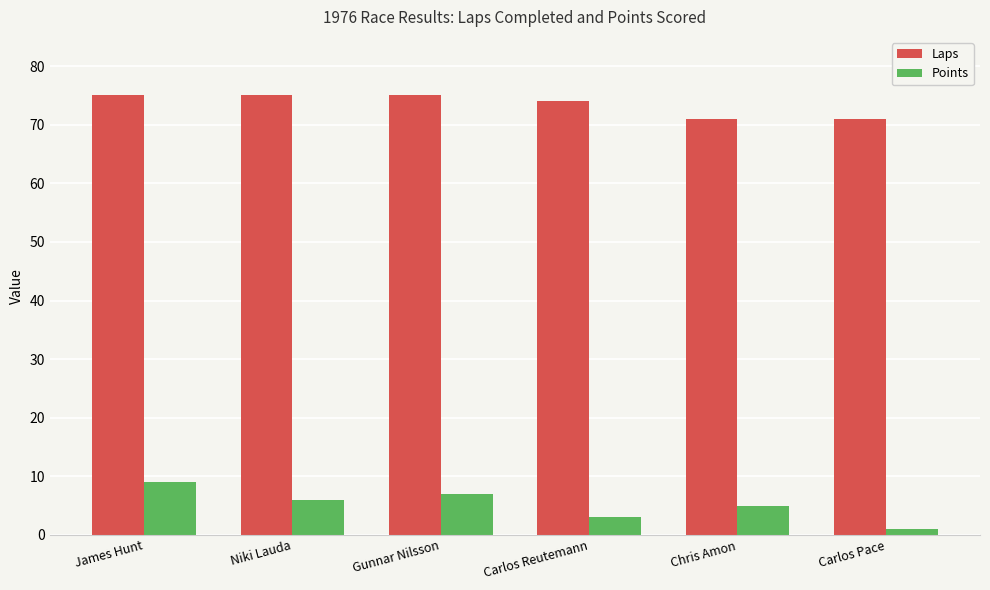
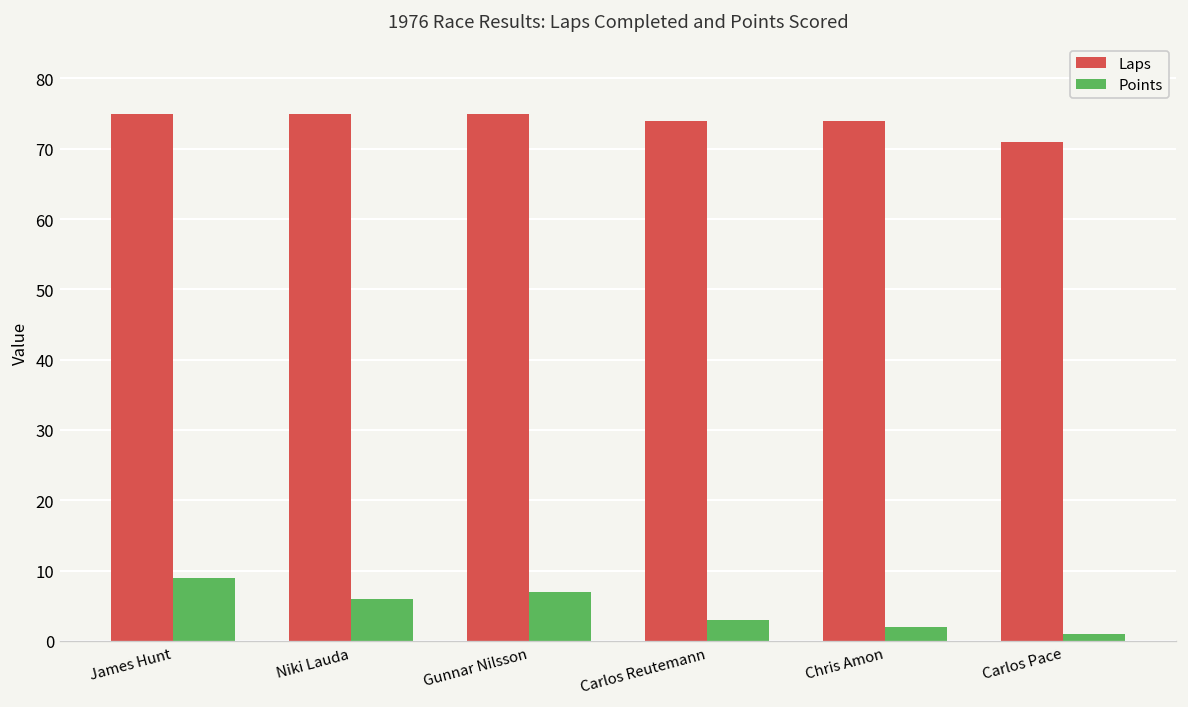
  {
    "Laps": {
      "James Hunt": 75,
      "Niki Lauda": 75,
      "Gunnar Nilsson": 75,
      "Carlos Reutemann": 74,
-     "Chris Amon": 71,
+     "Chris Amon": 74,
      "Carlos Pace": 71
    },
    "Points": {
      "James Hunt": 9,
      "Niki Lauda": 6,
      "Gunnar Nilsson": 7,
      "Carlos Reutemann": 3,
-     "Chris Amon": 5,
+     "Chris Amon": 2,
      "Carlos Pace": 1
    }
  }
